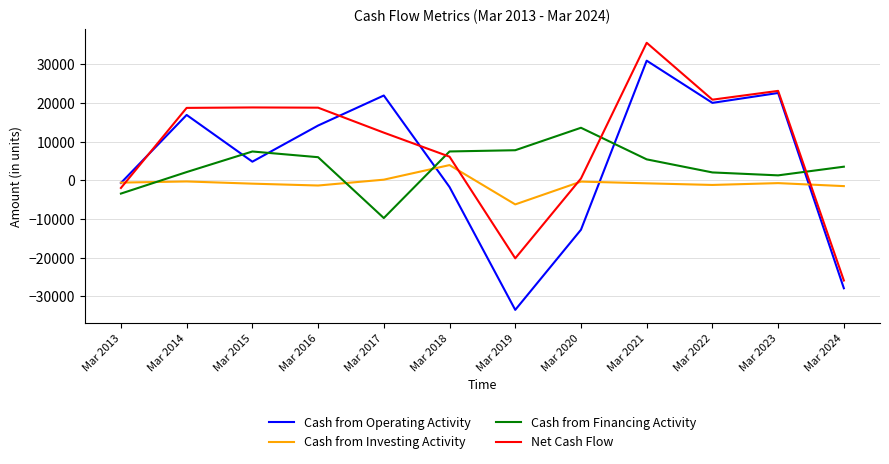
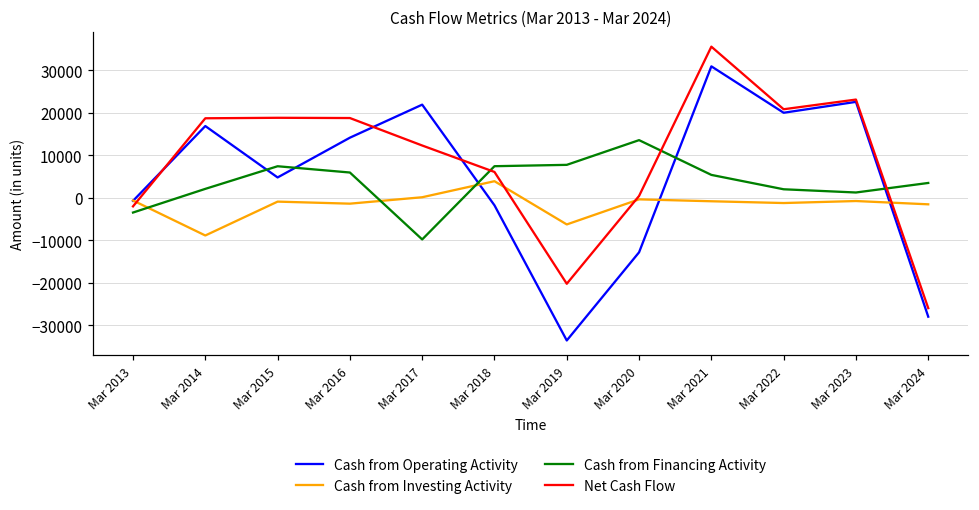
  {
    "Cash from Operating Activity": {
      "Mar 2014": 17000,
      "Mar 2015": 5000,
      "Mar 2016": 14000,
      "Mar 2017": 22000,
      "Mar 2018": -2000,
      "Mar 2019": -34000,
      "Mar 2020": -13000,
      "Mar 2021": 31000,
      "Mar 2022": 20000,
      "Mar 2024": -28000
    },
    "Cash from Investing Activity": {
-     "Mar 2014": 0,
+     "Mar 2014": -9000,
      "Mar 2015": -1000,
      "Mar 2016": -1000,
      "Mar 2017": 0,
      "Mar 2018": 4000,
      "Mar 2019": -6000,
      "Mar 2020": 0,
      "Mar 2021": -1000,
      "Mar 2022": -1000,
      "Mar 2023": -1000,
      "Mar 2024": -2000
    },
    "Cash from Financing Activity": {
      "Mar 2013": -3000,
      "Mar 2014": 2000,
      "Mar 2015": 7000,
      "Mar 2016": 6000,
      "Mar 2017": -10000,
      "Mar 2018": 7000,
      "Mar 2019": 8000,
      "Mar 2020": 14000,
      "Mar 2021": 5000,
      "Mar 2022": 2000,
      "Mar 2023": 1000,
      "Mar 2024": 4000
    },
    "Net Cash Flow": {
      "Mar 2013": -2000,
      "Mar 2014": 19000,
      "Mar 2015": 19000,
      "Mar 2016": 19000,
      "Mar 2017": 12000,
      "Mar 2018": 6000,
      "Mar 2019": -20000,
      "Mar 2020": 0,
      "Mar 2021": 36000,
      "Mar 2022": 21000,
      "Mar 2024": -26000
    }
  }
